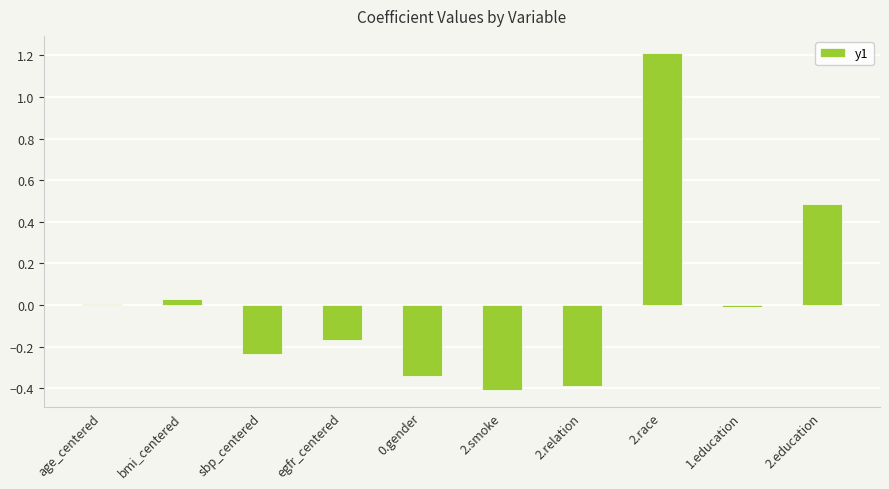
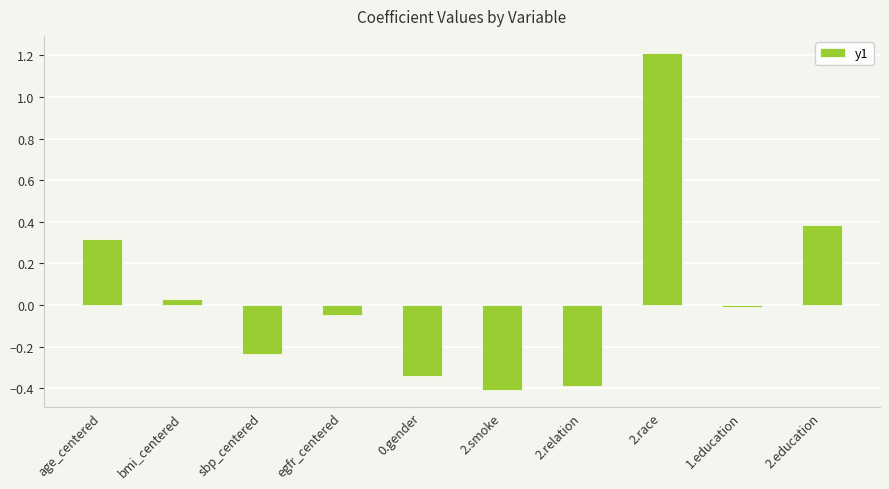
  {
-   "age_centered": 0.00,
+   "age_centered": 0.32,
    "bmi_centered": 0.03,
    "sbp_centered": -0.24,
-   "egfr_centered": -0.17,
+   "egfr_centered": -0.05,
    "0.gender": -0.34,
    "2.smoke": -0.41,
    "2.relation": -0.39,
    "2.race": 1.21,
-   "2.education": 0.49
+   "2.education": 0.38
  }
